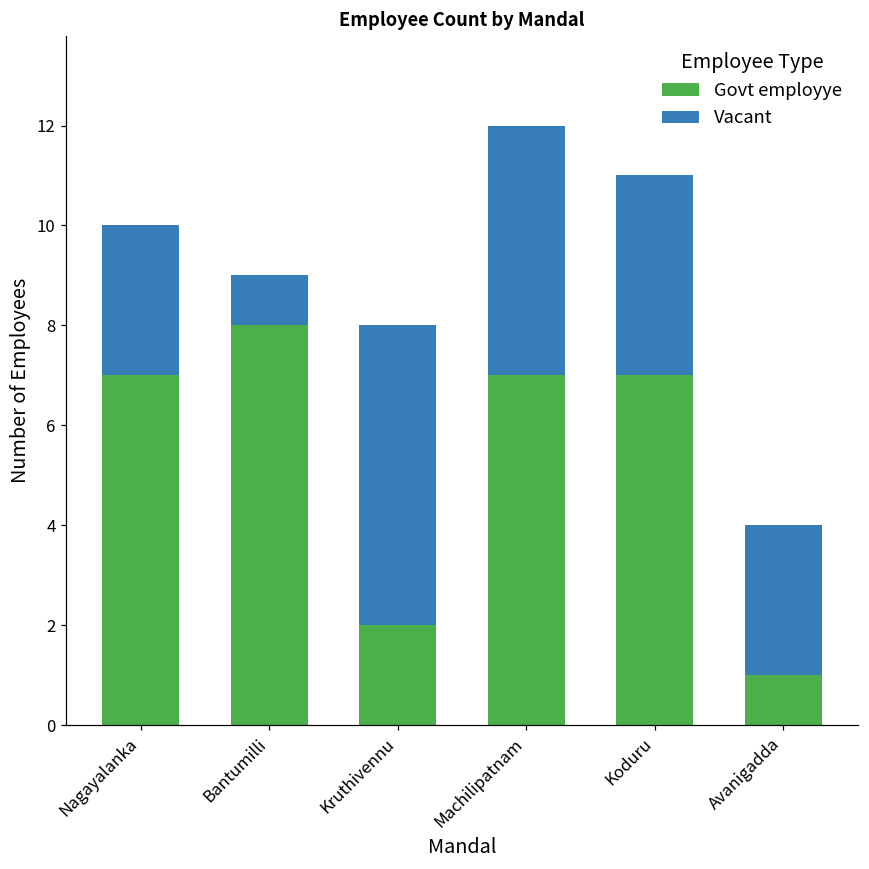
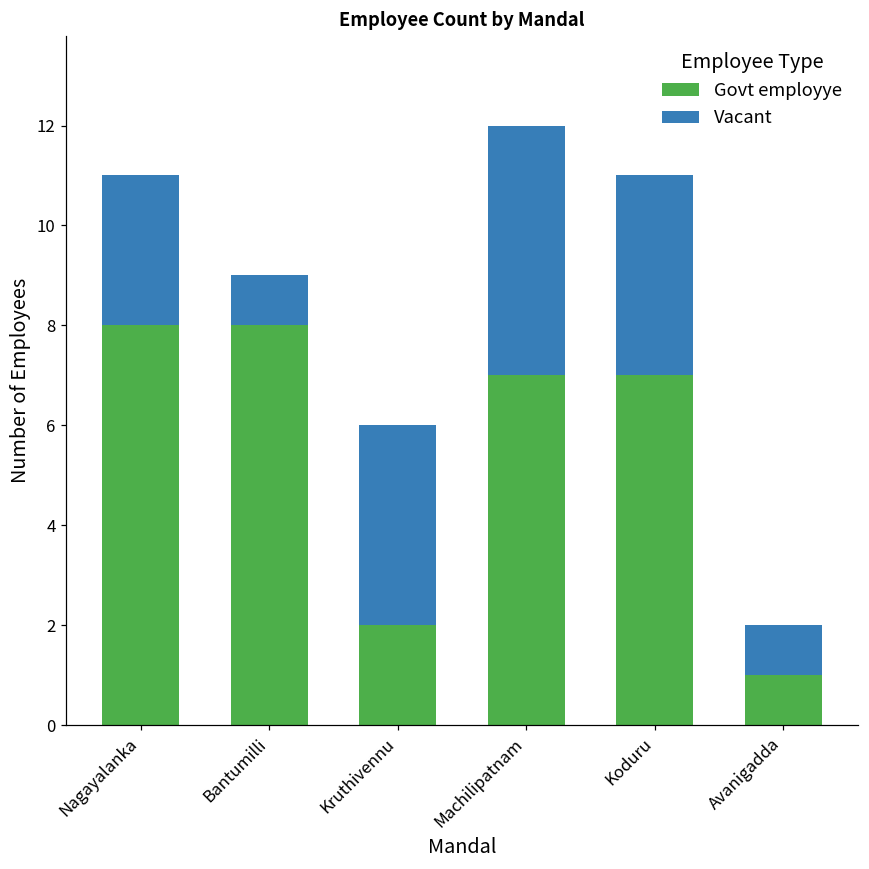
  {
    "Govt employye": {
-     "Nagayalanka": 7,
+     "Nagayalanka": 8,
      "Bantumilli": 8,
      "Kruthivennu": 2,
      "Machilipatnam": 7,
      "Koduru": 7,
      "Avanigadda": 1
    },
    "Vacant": {
      "Nagayalanka": 3,
      "Bantumilli": 1,
-     "Kruthivennu": 6,
+     "Kruthivennu": 4,
      "Machilipatnam": 5,
      "Koduru": 4,
-     "Avanigadda": 3
+     "Avanigadda": 1
    }
  }
